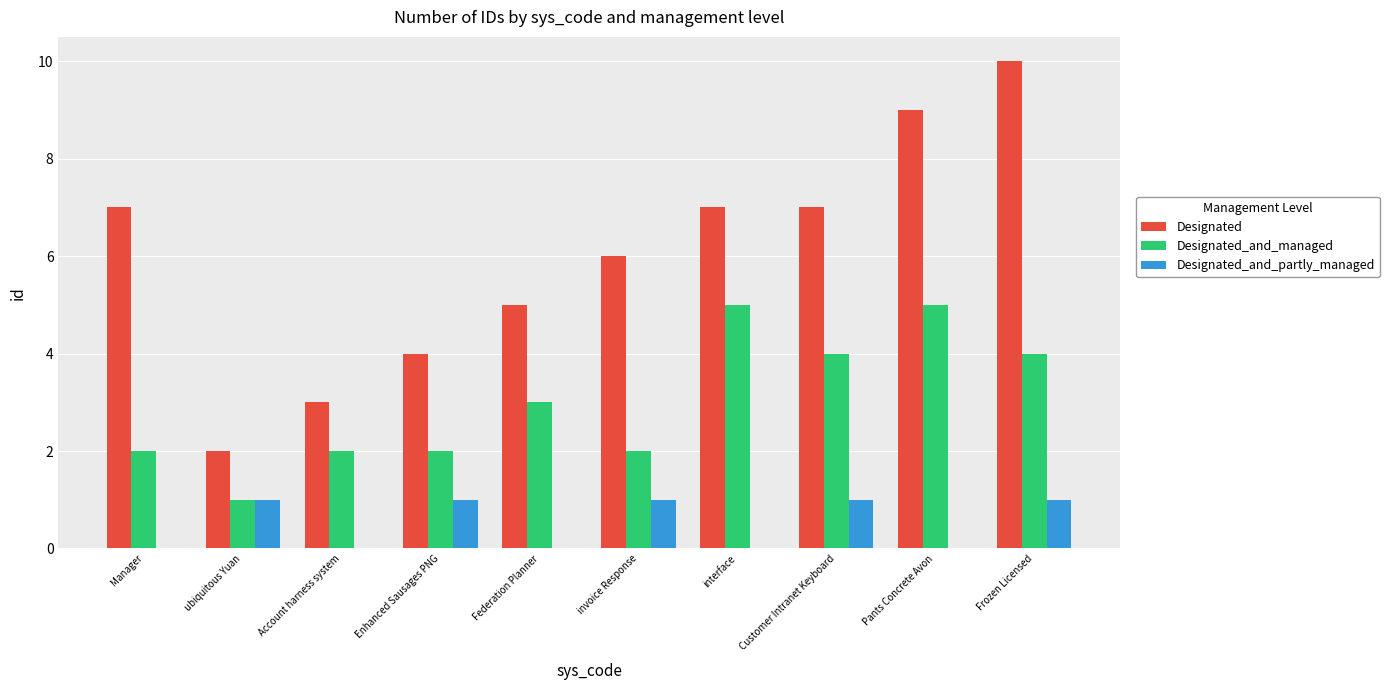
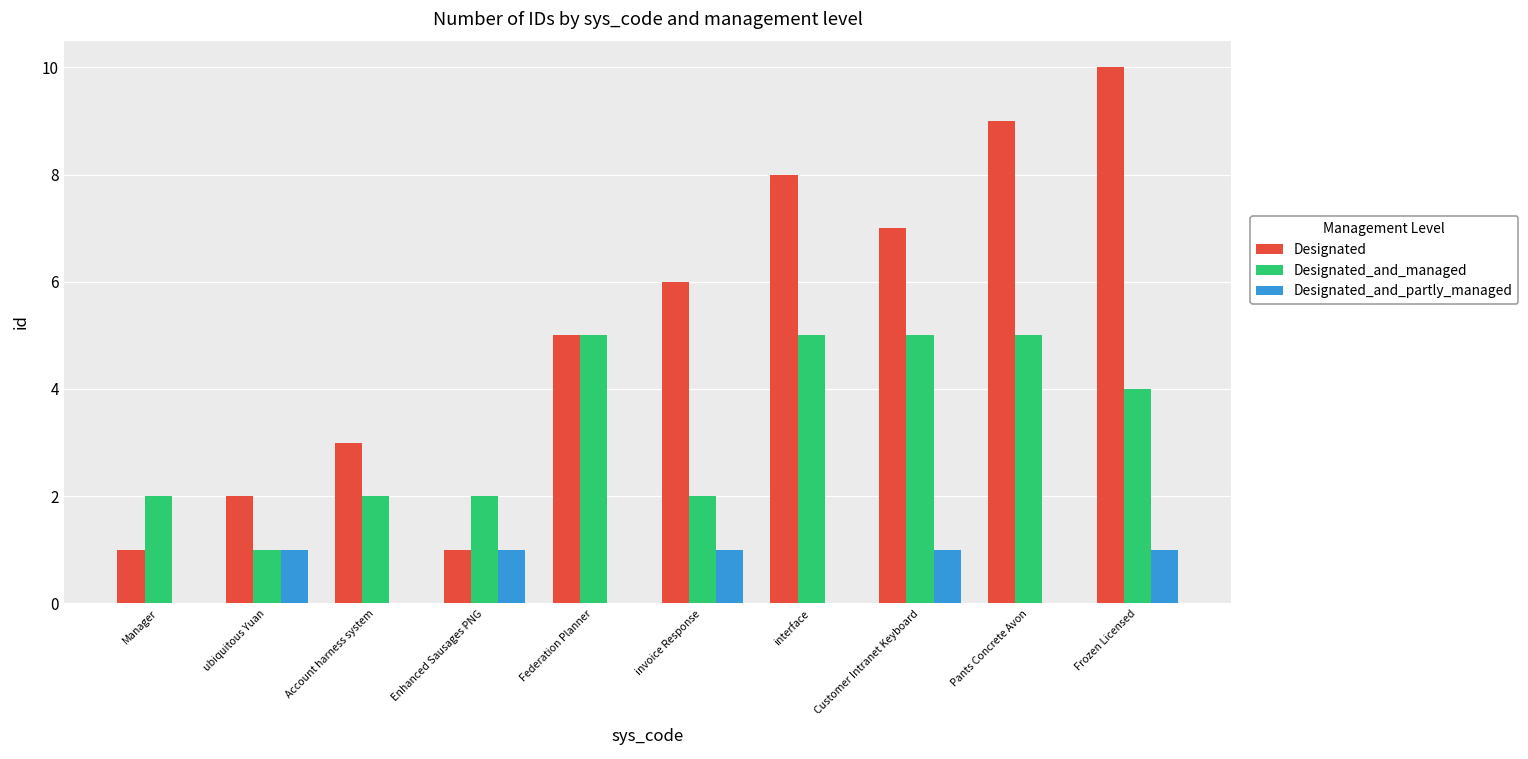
  {
    "Designated": {
-     "Manager": 7,
+     "Manager": 1,
      "ubiquitous Yuan": 2,
      "Account harness system": 3,
-     "Enhanced Sausages PNG": 4,
+     "Enhanced Sausages PNG": 1,
      "Federation Planner": 5,
      "invoice Response": 6,
-     "interface": 7,
+     "interface": 8,
      "Customer Intranet Keyboard": 7,
      "Pants Concrete Avon": 9,
      "Frozen Licensed": 10
    },
    "Designated_and_managed": {
      "Manager": 2,
      "ubiquitous Yuan": 1,
      "Account harness system": 2,
      "Enhanced Sausages PNG": 2,
-     "Federation Planner": 3,
+     "Federation Planner": 5,
      "invoice Response": 2,
      "interface": 5,
-     "Customer Intranet Keyboard": 4,
+     "Customer Intranet Keyboard": 5,
      "Pants Concrete Avon": 5,
      "Frozen Licensed": 4
    },
    "Designated_and_partly_managed": {
      "Manager": 0,
      "ubiquitous Yuan": 1,
      "Account harness system": 0,
      "Enhanced Sausages PNG": 1,
      "Federation Planner": 0,
      "invoice Response": 1,
      "interface": 0,
      "Customer Intranet Keyboard": 1,
      "Pants Concrete Avon": 0,
      "Frozen Licensed": 1
    }
  }
